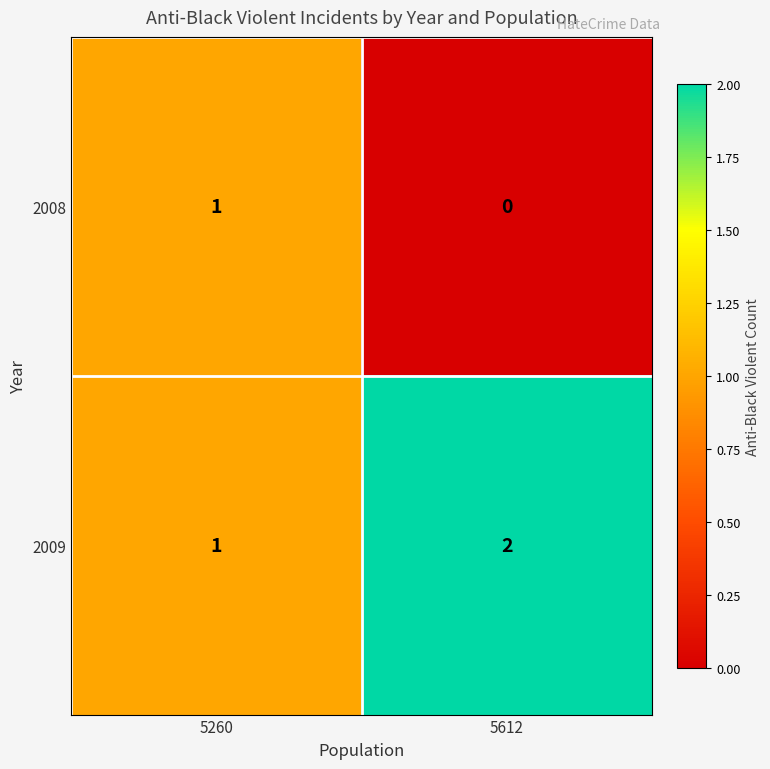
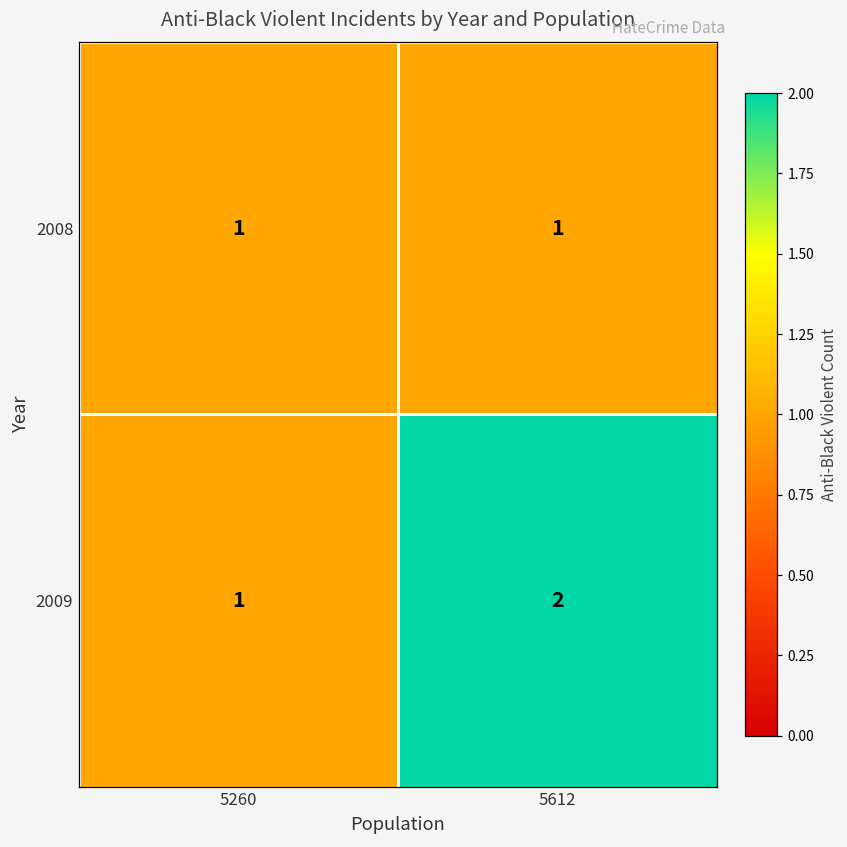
  {
    "2008": {
      "5260": 1,
-     "5612": 0
+     "5612": 1
    },
    "2009": {
      "5260": 1,
      "5612": 2
    }
  }
